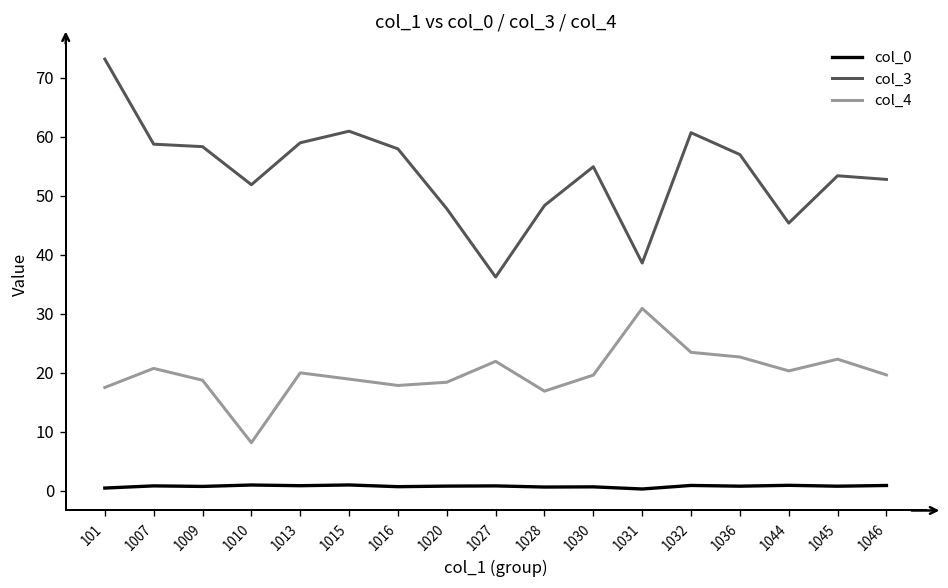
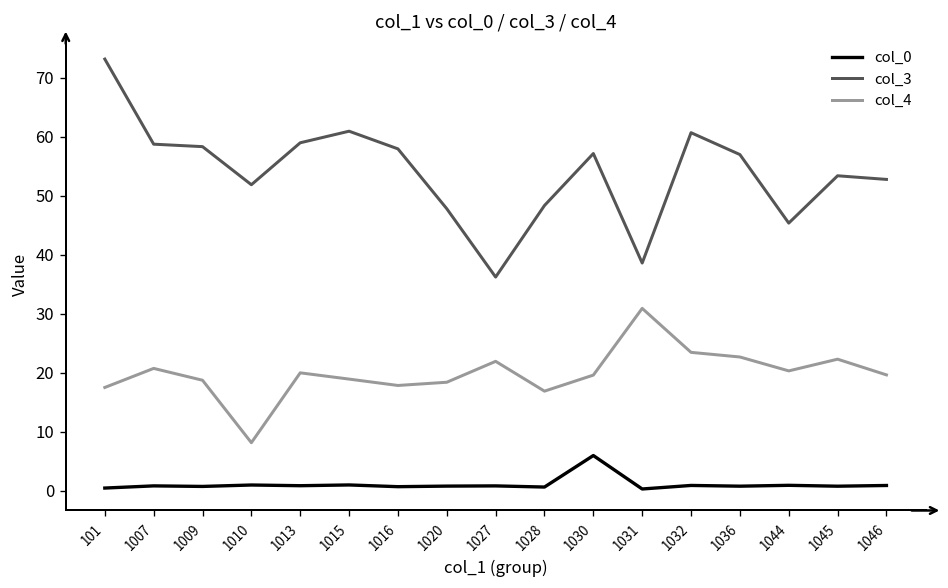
  {
    "col_0": {
      "101": 0,
      "1007": 1,
      "1009": 1,
      "1010": 1,
      "1013": 1,
      "1015": 1,
      "1016": 1,
      "1020": 1,
      "1027": 1,
      "1028": 1,
-     "1030": 1,
+     "1030": 6,
      "1031": 0,
      "1032": 1,
      "1036": 1,
      "1044": 1,
      "1045": 1,
      "1046": 1
    },
    "col_3": {
      "101": 73,
      "1007": 59,
      "1009": 58,
      "1010": 52,
      "1013": 59,
      "1015": 61,
      "1016": 58,
      "1020": 48,
      "1027": 36,
      "1028": 48,
-     "1030": 55,
+     "1030": 57,
      "1031": 39,
      "1032": 61,
      "1036": 57,
      "1044": 45,
      "1045": 53,
      "1046": 53
    },
    "col_4": {
      "101": 18,
      "1007": 21,
      "1009": 19,
      "1010": 8,
      "1013": 20,
      "1015": 19,
      "1016": 18,
      "1020": 18,
      "1027": 22,
      "1028": 17,
      "1030": 20,
      "1031": 31,
      "1032": 23,
      "1036": 23,
      "1044": 20,
      "1045": 22,
      "1046": 20
    }
  }
